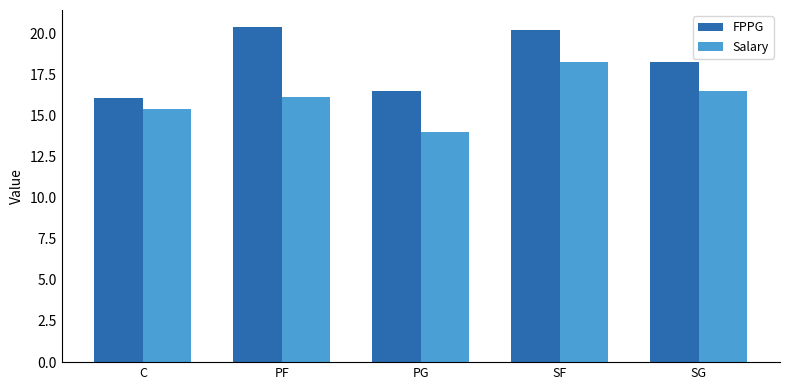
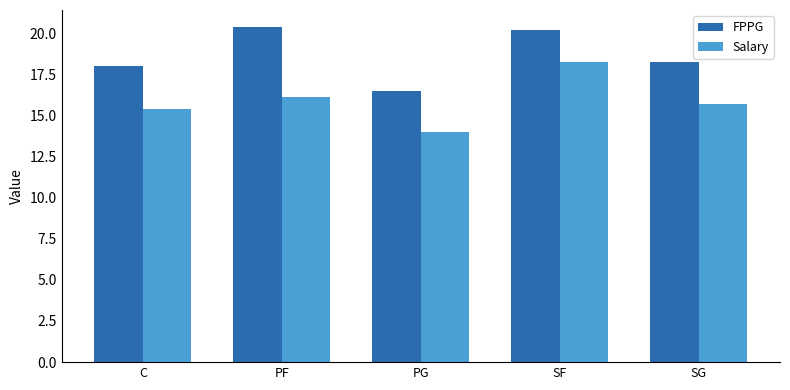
  {
    "FPPG": {
-     "C": 16.0,
+     "C": 18.0,
      "PF": 20.4,
      "PG": 16.5,
      "SF": 20.2,
      "SG": 18.3
    },
    "Salary": {
      "C": 15.4,
      "PF": 16.1,
      "PG": 14.0,
      "SF": 18.2,
-     "SG": 16.5
+     "SG": 15.7
    }
  }
